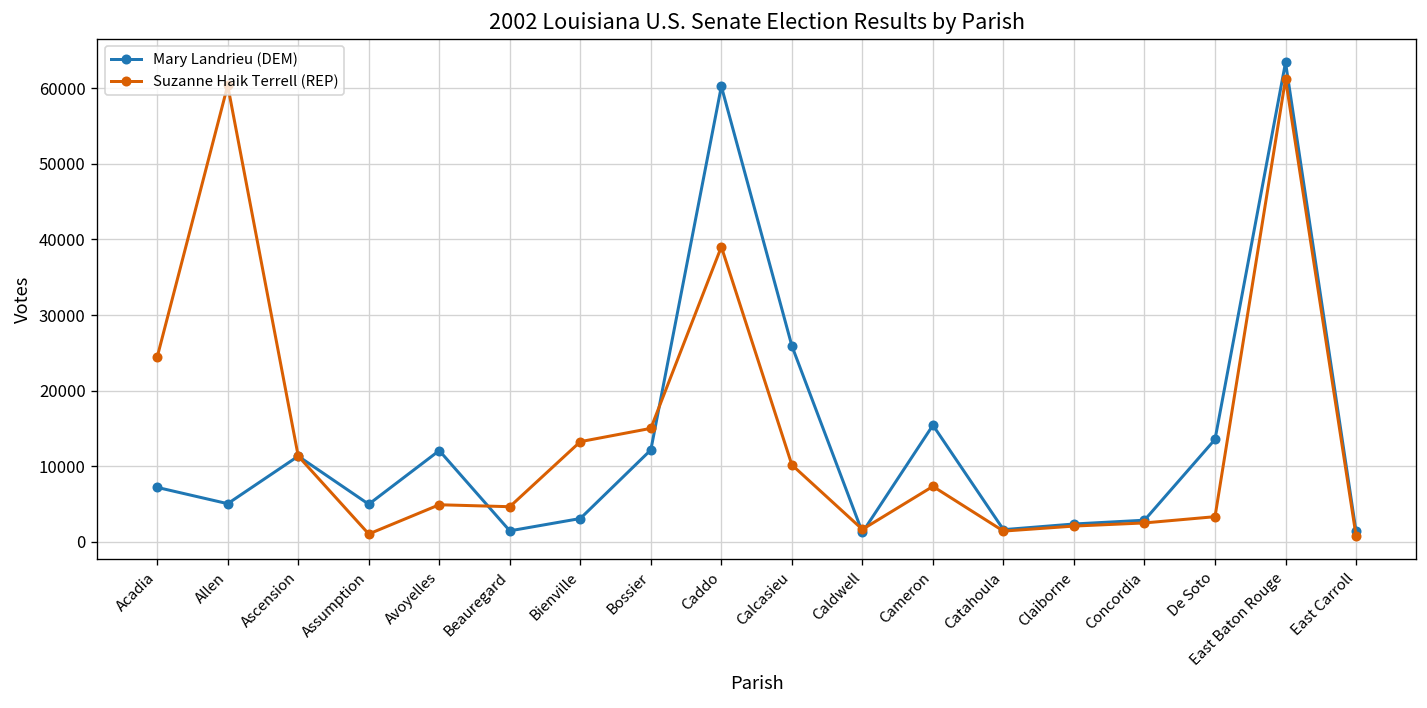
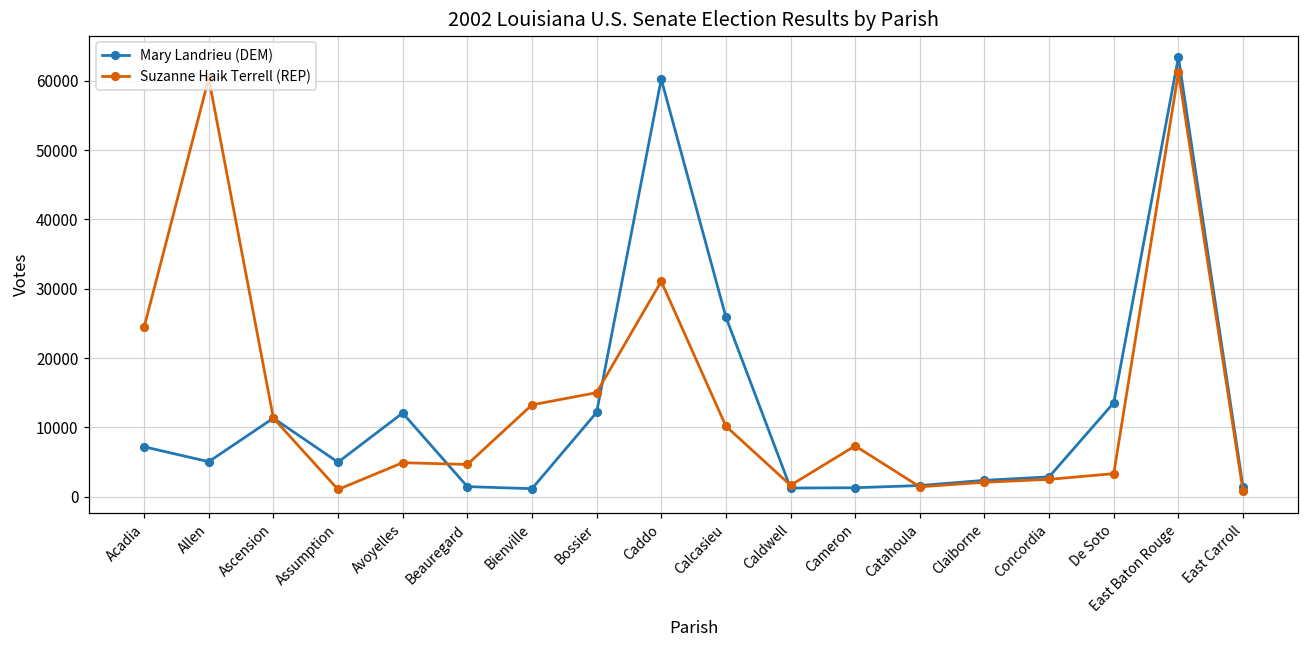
  {
    "Mary Landrieu (DEM)": {
      "Acadia": 7000,
      "Allen": 5000,
      "Assumption": 5000,
      "Avoyelles": 12000,
      "Beauregard": 1000,
-     "Bienville": 3000,
+     "Bienville": 1000,
      "Bossier": 12000,
      "Caddo": 60000,
      "Calcasieu": 26000,
-     "Cameron": 15000,
+     "Cameron": 1000,
      "De Soto": 14000,
      "East Baton Rouge": 63000,
      "East Carroll": 1000
    },
    "Suzanne Haik Terrell (REP)": {
      "Acadia": 24000,
      "Assumption": 1000,
      "Avoyelles": 5000,
      "Beauregard": 5000,
      "Bienville": 13000,
      "Bossier": 15000,
-     "Caddo": 39000,
+     "Caddo": 31000,
      "Calcasieu": 10000,
      "Cameron": 7000,
      "De Soto": 3000,
      "East Baton Rouge": 61000,
      "East Carroll": 1000
    }
  }
